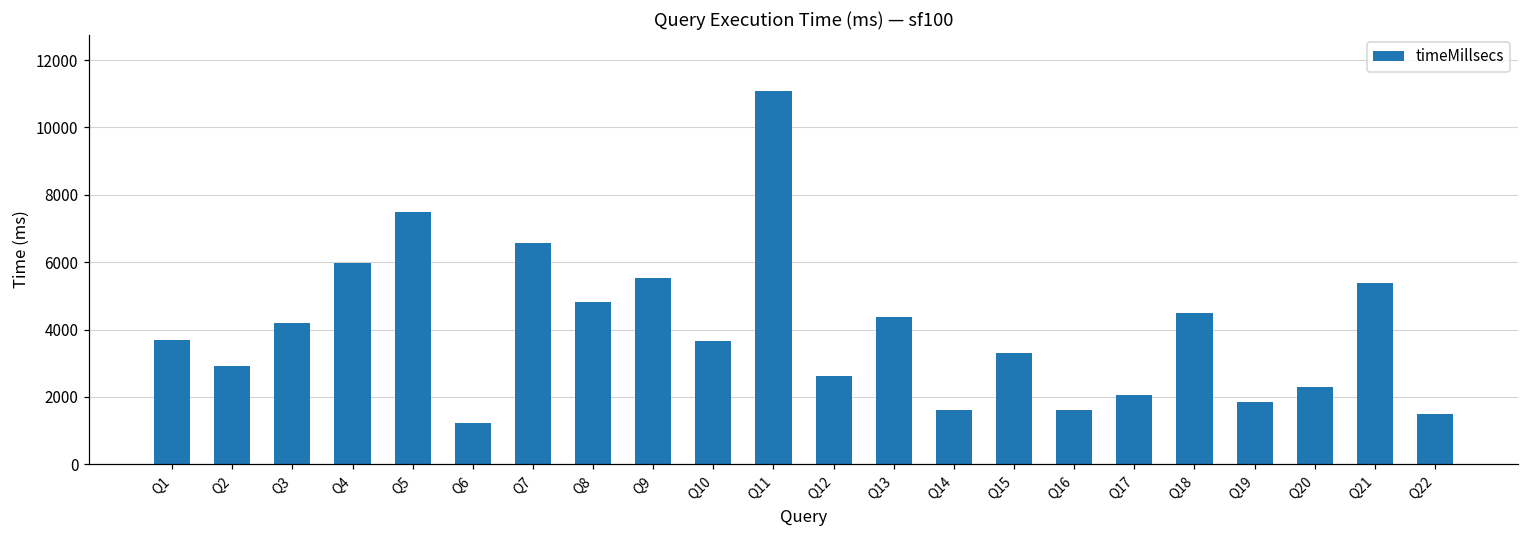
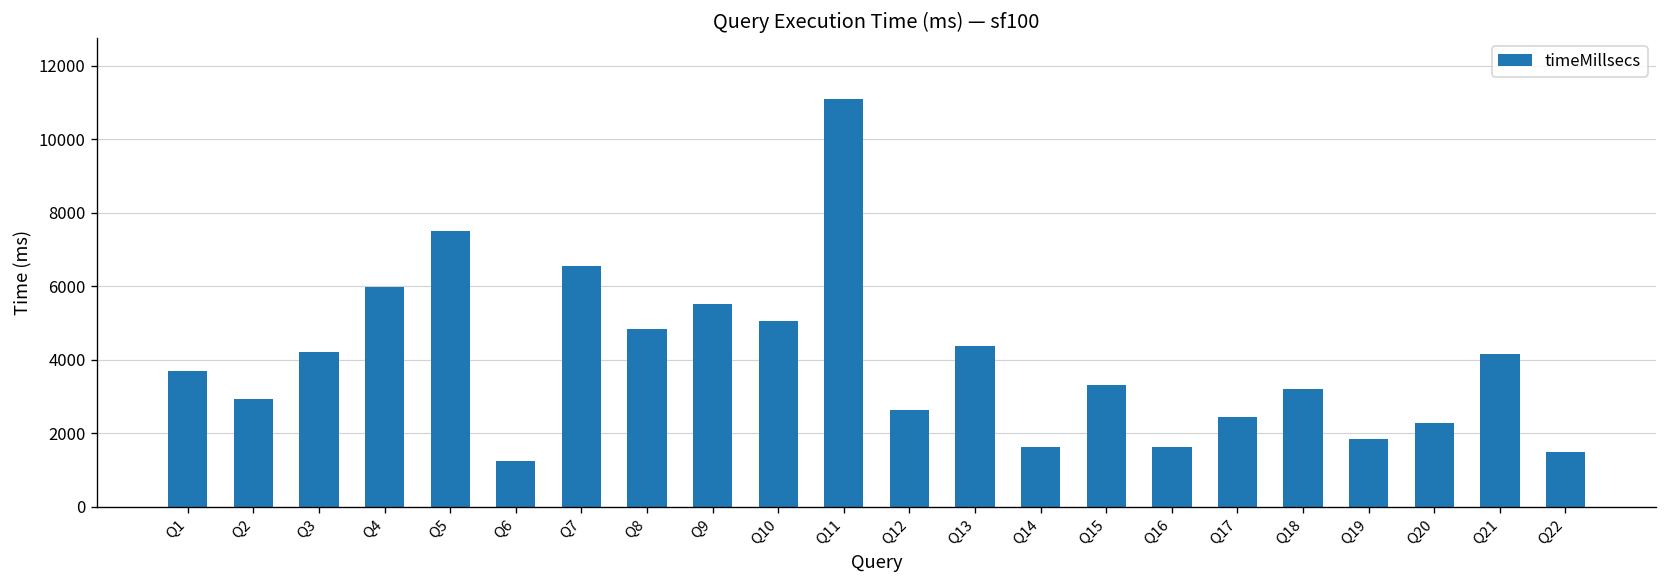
  {
    "Q1": 3700,
    "Q2": 2900,
    "Q3": 4200,
    "Q4": 6000,
    "Q5": 7500,
    "Q6": 1200,
    "Q7": 6600,
    "Q8": 4800,
    "Q9": 5500,
-   "Q10": 3700,
+   "Q10": 5100,
    "Q11": 11100,
    "Q12": 2600,
    "Q13": 4400,
    "Q14": 1600,
    "Q15": 3300,
    "Q16": 1600,
-   "Q17": 2100,
-   "Q18": 4500,
+   "Q17": 2400,
+   "Q18": 3200,
    "Q19": 1900,
    "Q20": 2300,
-   "Q21": 5400,
+   "Q21": 4200,
    "Q22": 1500
  }
